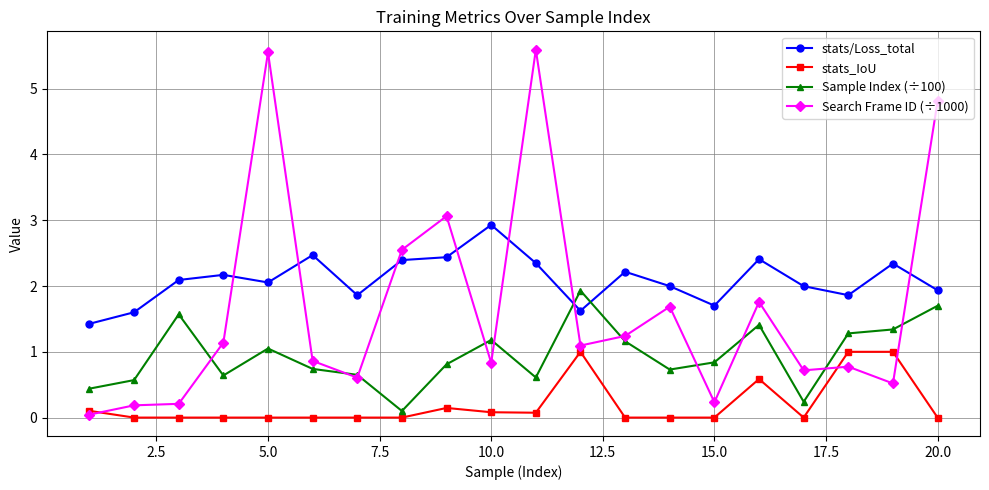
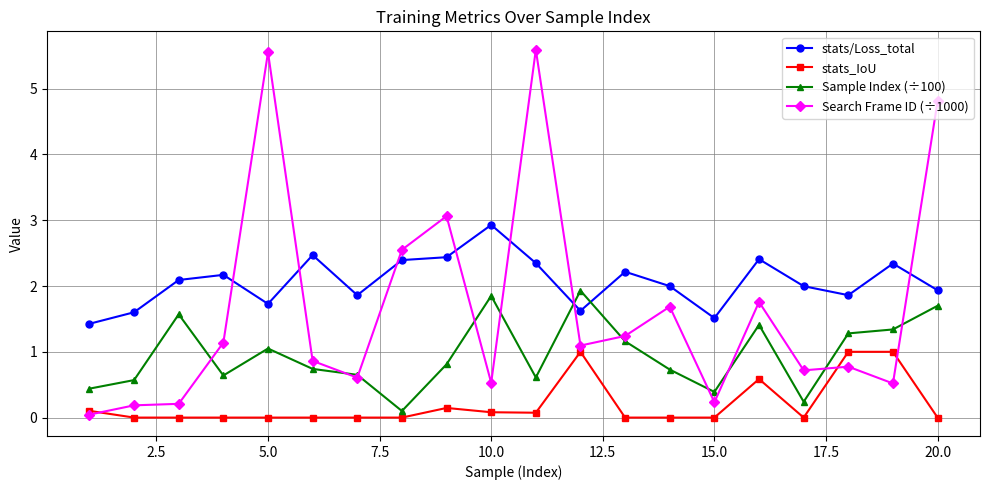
  {
    "stats/Loss_total": {
-     "5.0": 2.1,
+     "5.0": 1.7,
      "10.0": 2.9,
-     "15.0": 1.7,
+     "15.0": 1.5,
      "20.0": 1.9
    },
    "stats_IoU": {
      "5.0": 0.0,
      "10.0": 0.1,
      "15.0": 0.0,
      "20.0": 0.0
    },
    "Sample Index (÷100)": {
      "5.0": 1.1,
-     "10.0": 1.2,
-     "15.0": 0.8,
+     "10.0": 1.9,
+     "15.0": 0.4,
      "20.0": 1.7
    },
    "Search Frame ID (÷1000)": {
      "5.0": 5.6,
-     "10.0": 0.8,
+     "10.0": 0.5,
      "15.0": 0.2
    }
  }
